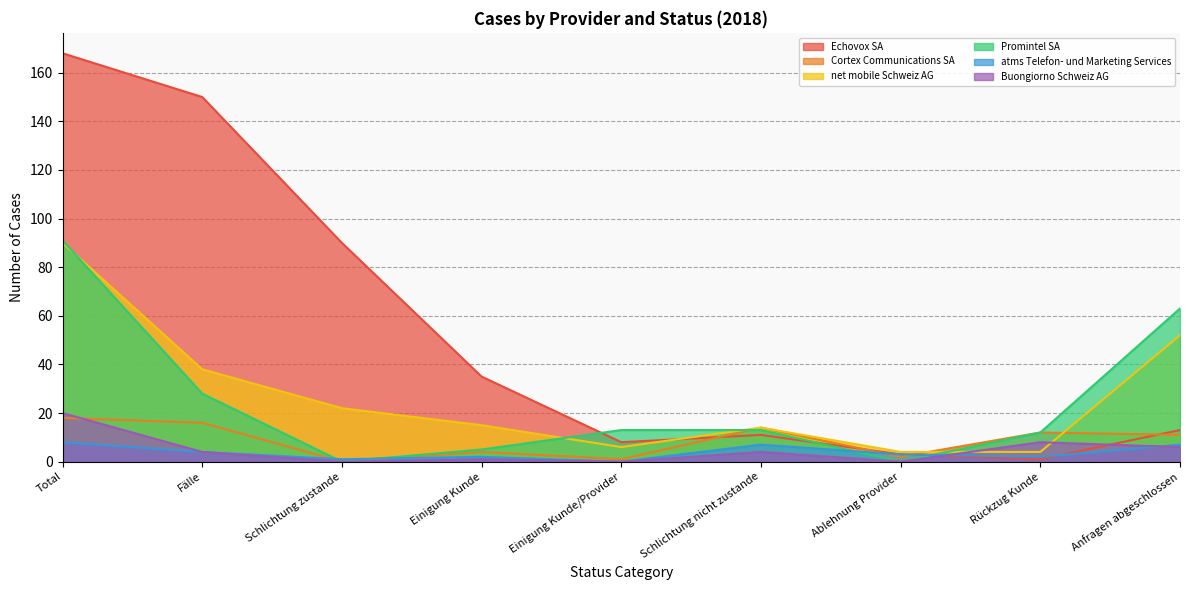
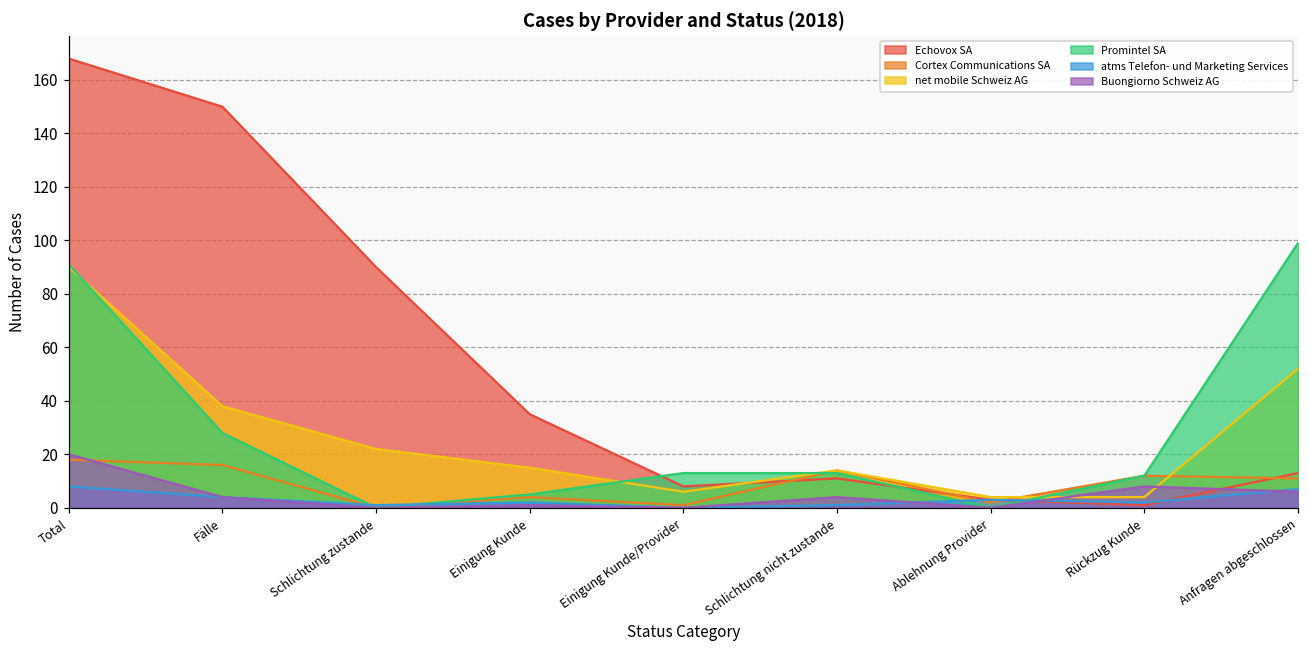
  {
    "net mobile Schweiz AG": {
      "Fälle": 38,
      "Schlichtung zustande": 22,
      "Einigung Kunde": 15,
      "Einigung Kunde/Provider": 6,
      "Rückzug Kunde": 4,
      "Anfragen abgeschlossen": 52
    },
    "Promintel SA": {
      "Fälle": 28,
      "Einigung Kunde/Provider": 13,
-     "Anfragen abgeschlossen": 63
+     "Anfragen abgeschlossen": 99
    },
    "atms Telefon- und Marketing Services": {
      "Total": 8,
-     "Schlichtung nicht zustande": 7
+     "Schlichtung nicht zustande": 1
    },
    "Buongiorno Schweiz AG": {
      "Total": 20,
      "Schlichtung nicht zustande": 4,
      "Rückzug Kunde": 8
    }
  }
